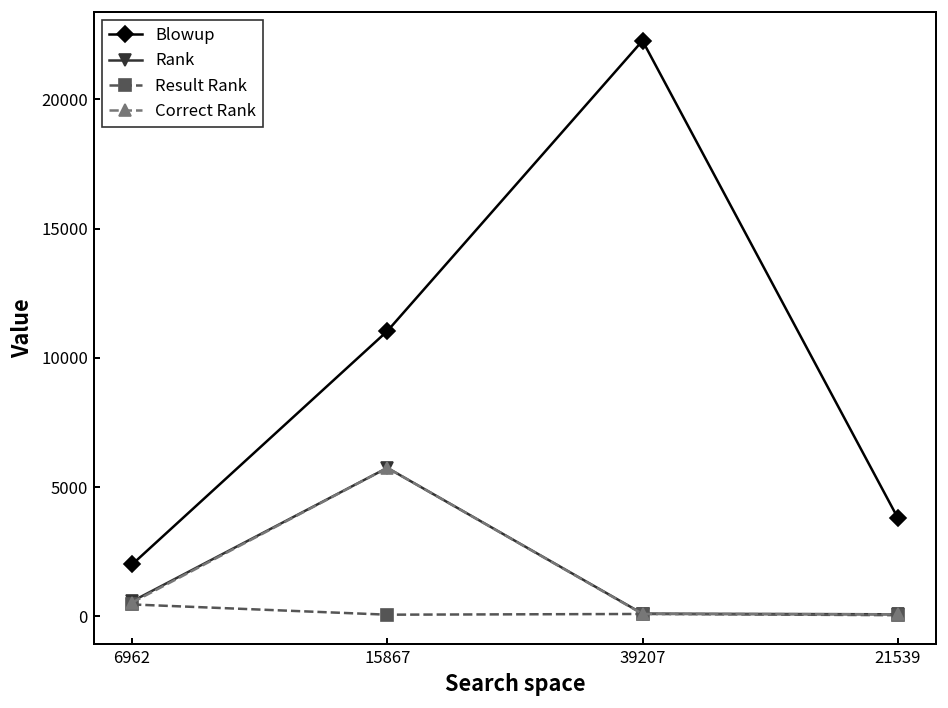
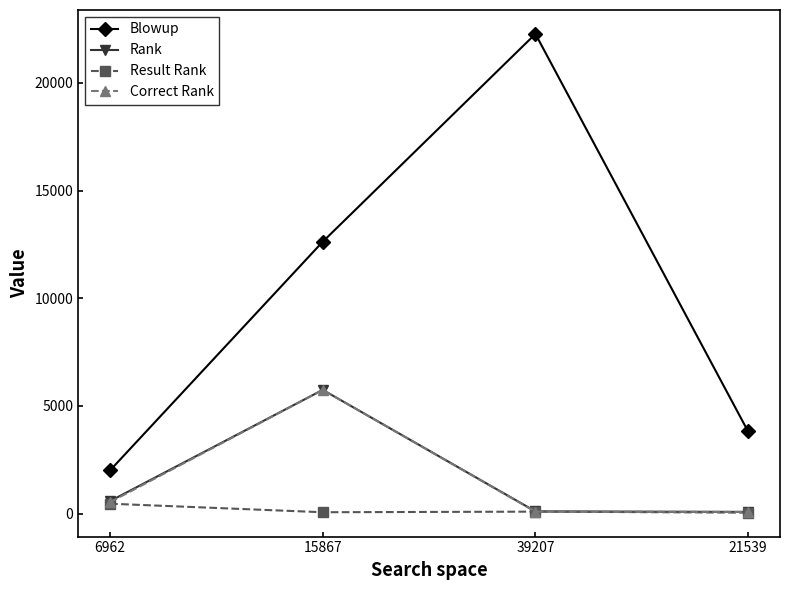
  {
    "Blowup": {
      "6962": 2000,
-     "15867": 11000,
+     "15867": 12600,
      "39207": 22300,
      "21539": 3800
    }
  }
